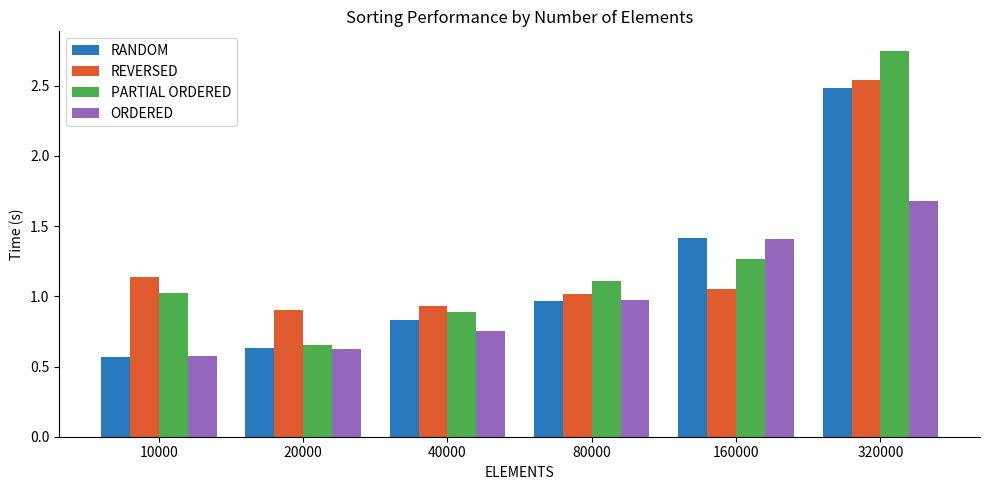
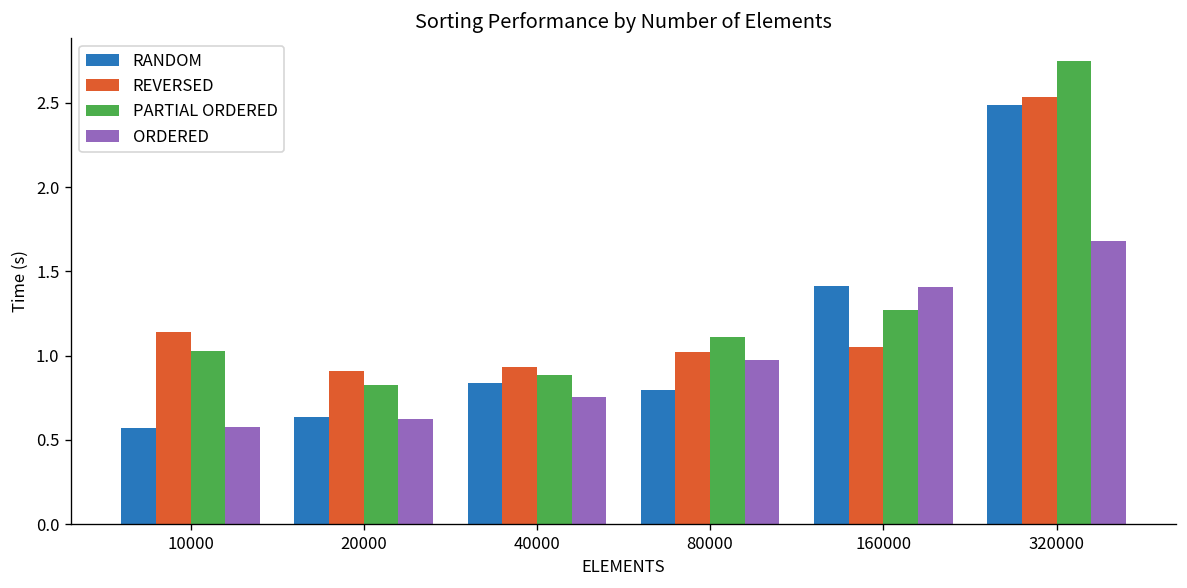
  {
    "RANDOM": {
      "10000": 0.57,
      "20000": 0.63,
      "40000": 0.83,
-     "80000": 0.97,
+     "80000": 0.80,
      "160000": 1.41,
      "320000": 2.48
    },
    "REVERSED": {
      "10000": 1.14,
      "20000": 0.91,
      "40000": 0.93,
      "80000": 1.02,
      "160000": 1.05,
      "320000": 2.54
    },
    "PARTIAL ORDERED": {
      "10000": 1.03,
-     "20000": 0.66,
+     "20000": 0.83,
      "40000": 0.89,
      "80000": 1.11,
      "160000": 1.27,
      "320000": 2.75
    },
    "ORDERED": {
      "10000": 0.57,
      "20000": 0.62,
      "40000": 0.75,
      "80000": 0.98,
      "160000": 1.41,
      "320000": 1.68
    }
  }
